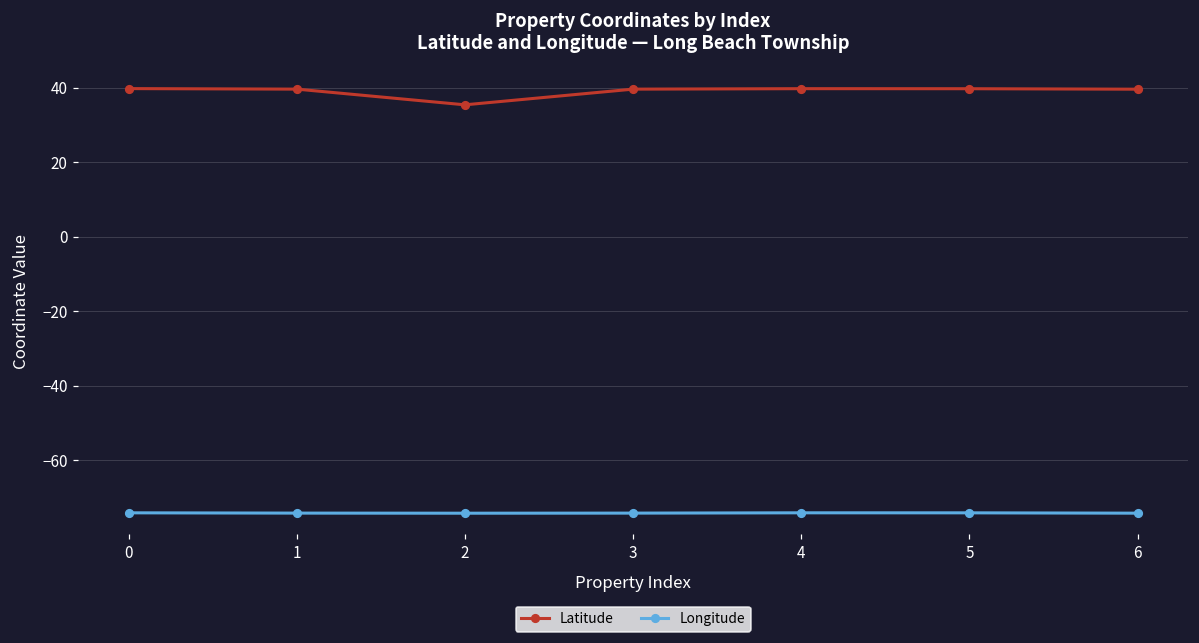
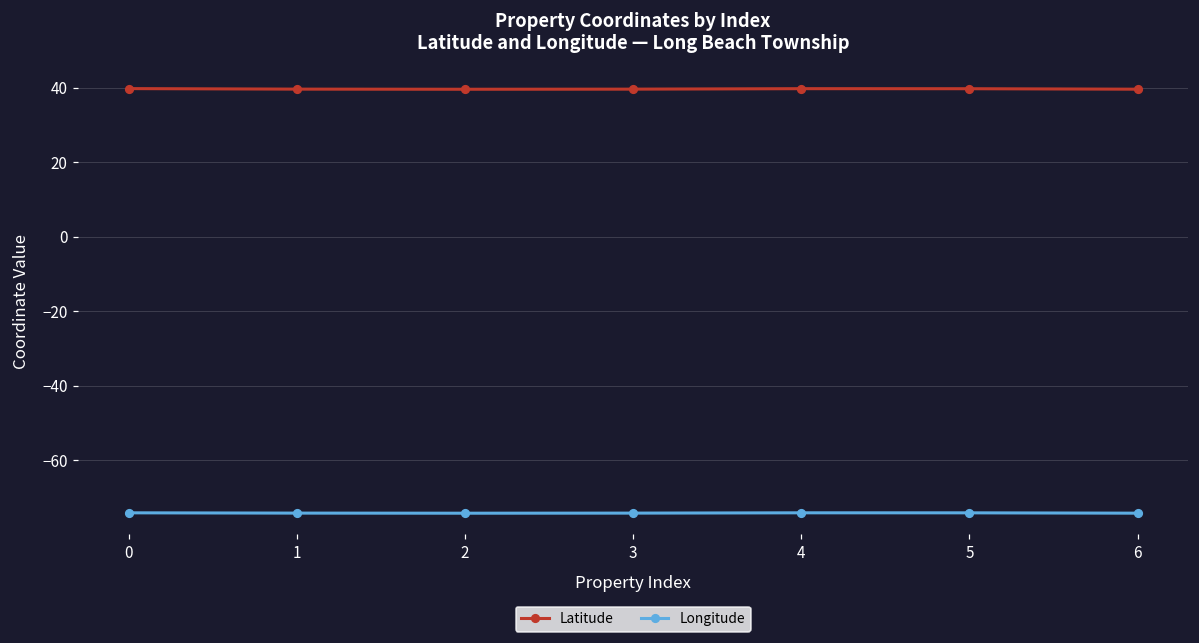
  {
    "Latitude": {
      "0": 40,
      "1": 40,
-     "2": 35,
+     "2": 40,
      "3": 40,
      "4": 40,
      "5": 40,
      "6": 40
    },
    "Longitude": {
      "0": -74,
      "1": -74,
      "2": -74,
      "3": -74,
      "4": -74,
      "5": -74,
      "6": -74
    }
  }
